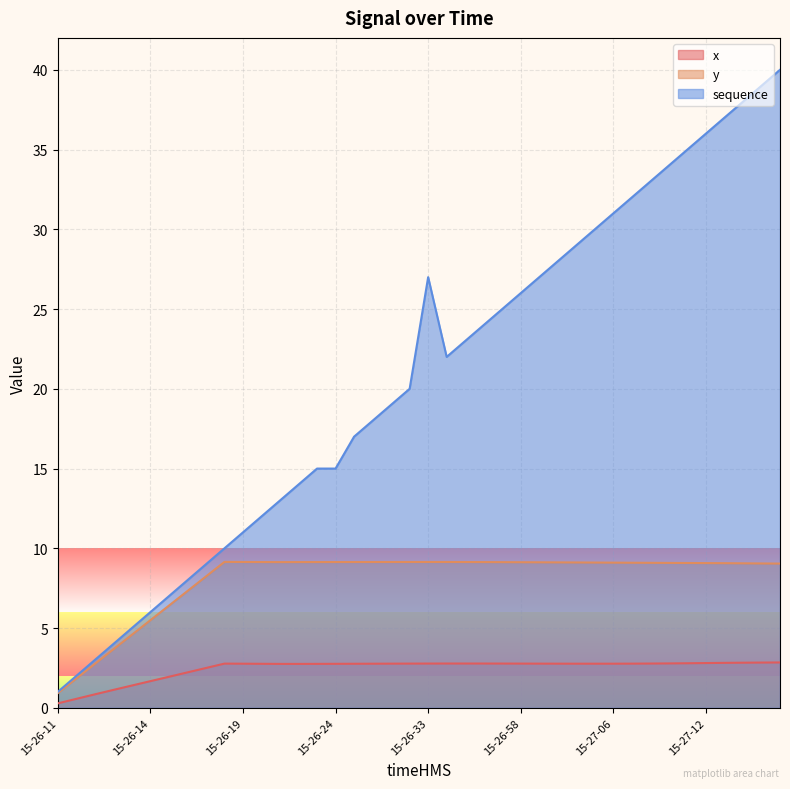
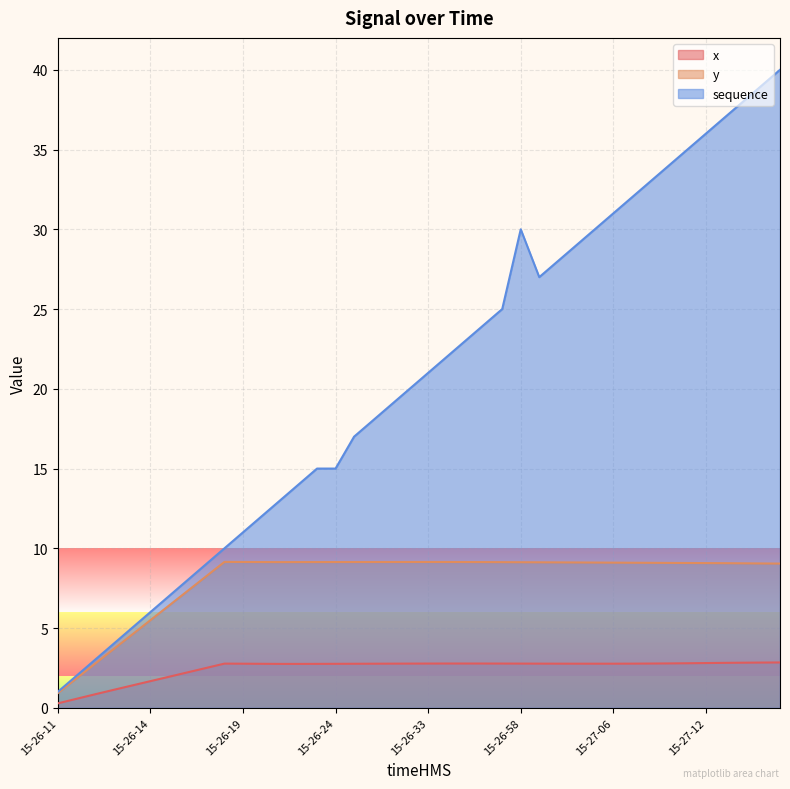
  {
    "sequence": {
      "15-26-24": 15,
-     "15-26-33": 27,
-     "15-26-58": 26,
+     "15-26-33": 21,
+     "15-26-58": 30,
      "15-27-12": 36
    }
  }
